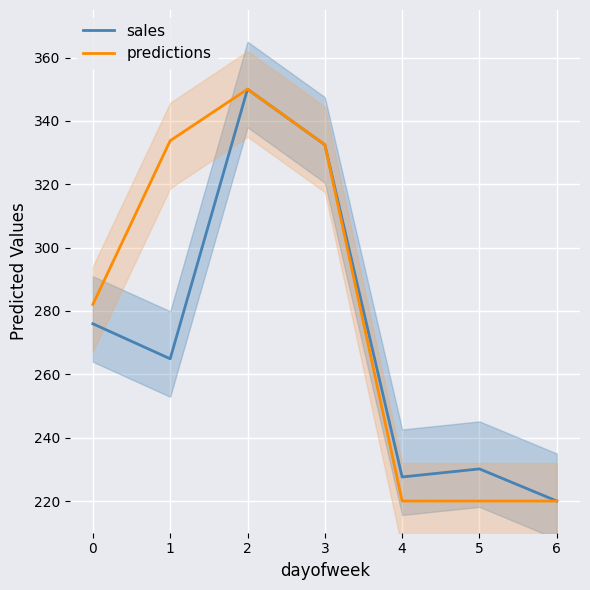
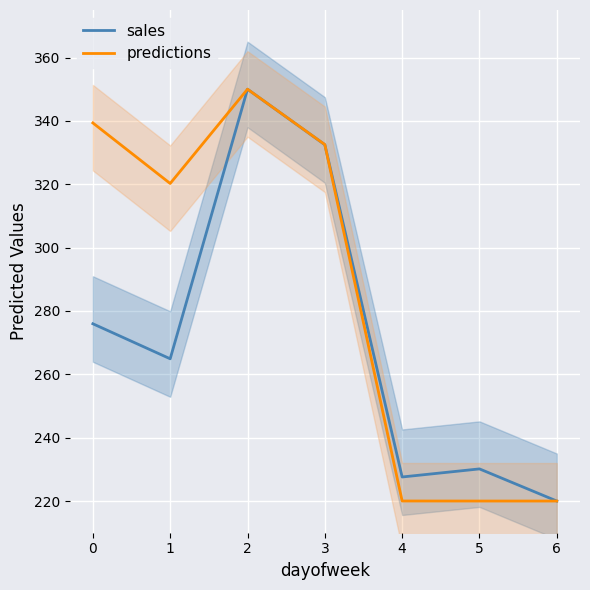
  {
    "predictions": {
-     "0": 282,
-     "1": 334,
+     "0": 339,
+     "1": 320,
      "4": 220,
      "5": 220
    }
  }
